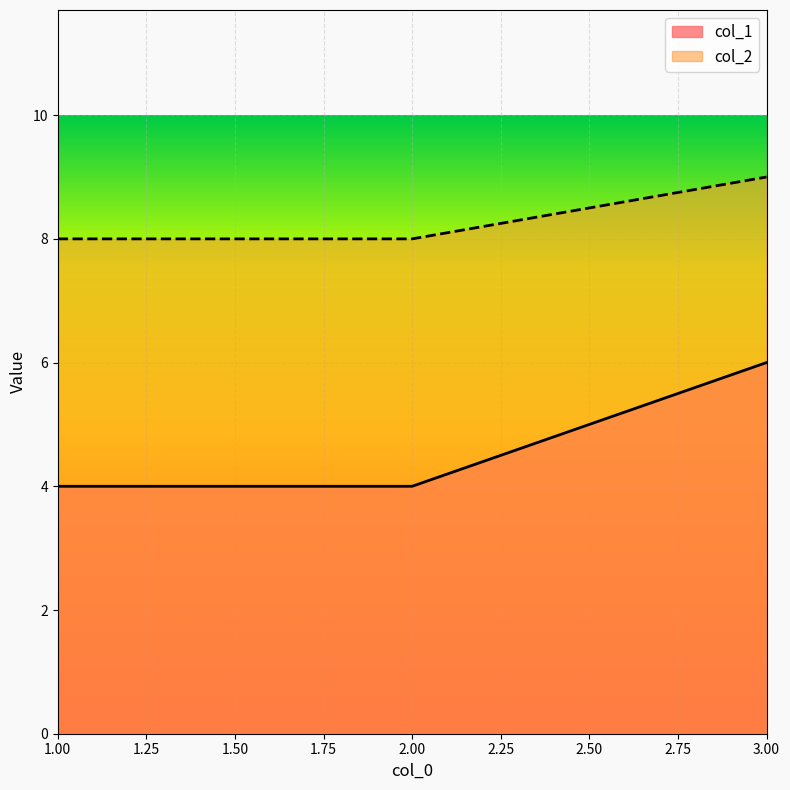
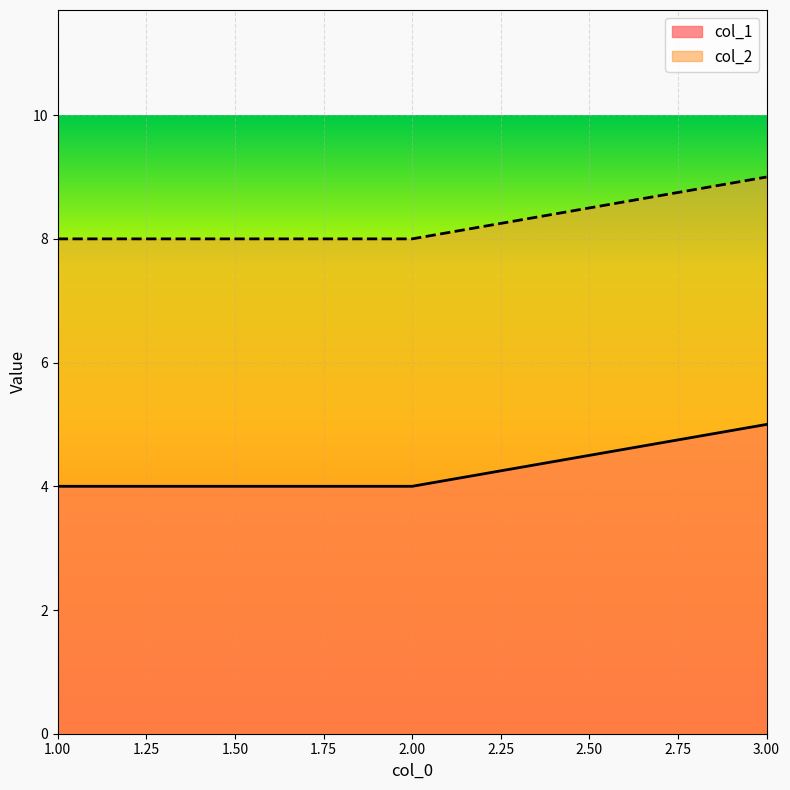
  {
    "col_1": {
      "1.00": 4,
      "2.00": 4,
-     "3.00": 6
+     "3.00": 5
    },
    "col_2": {
      "1.00": 8,
      "2.00": 8,
      "3.00": 9
    }
  }
